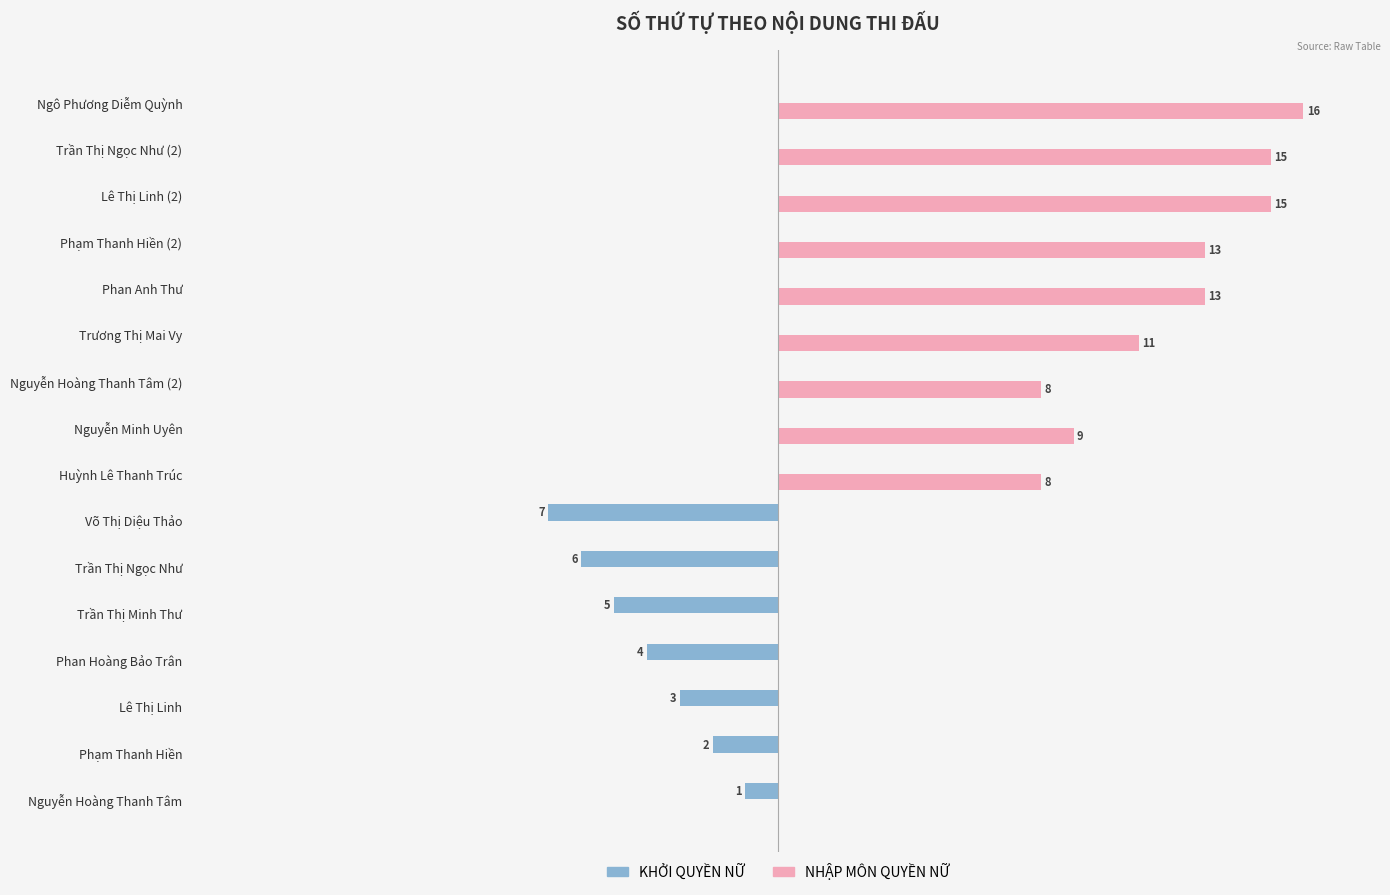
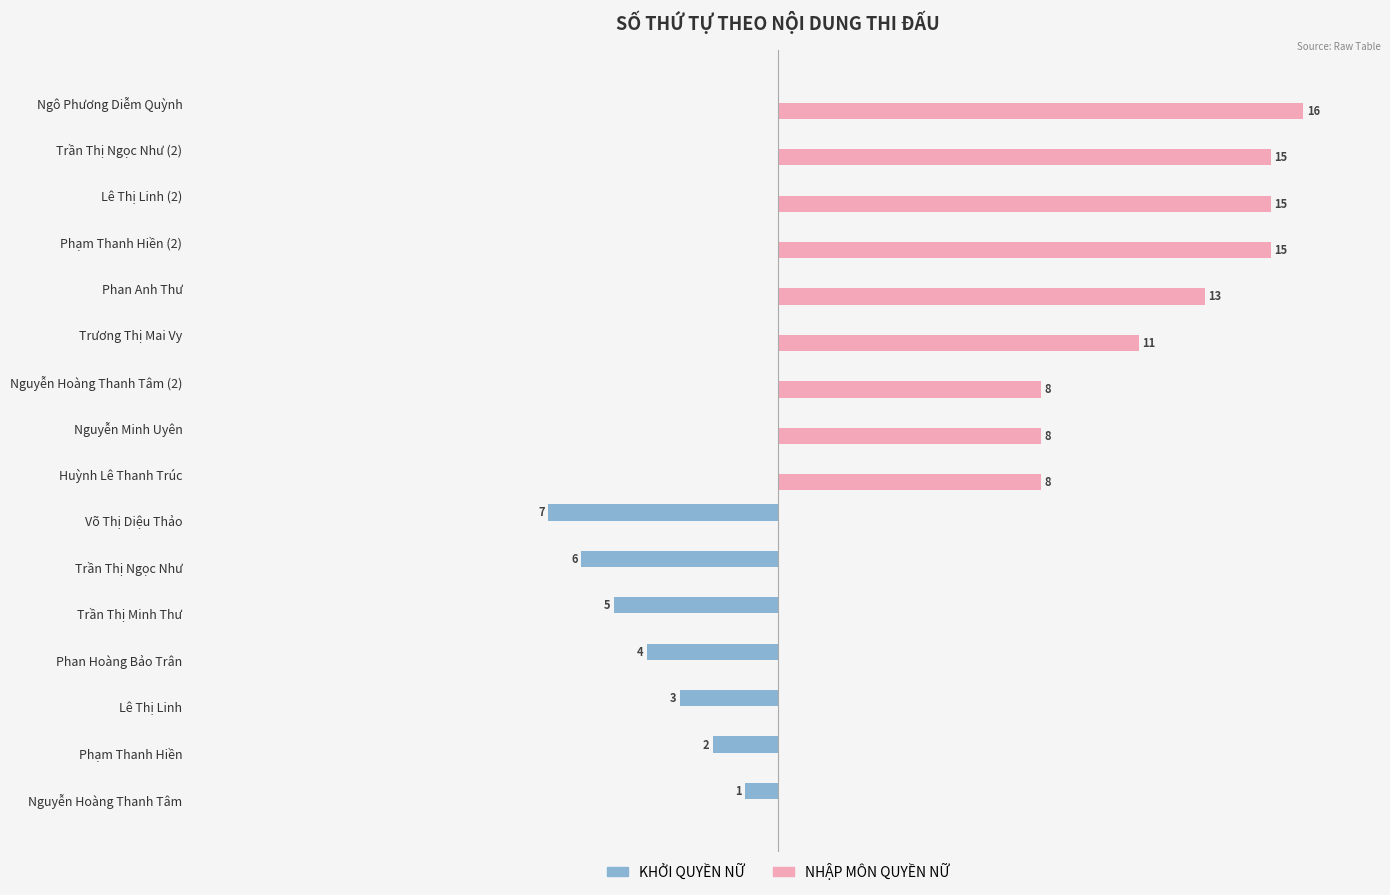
  {
    "NHẬP MÔN QUYỀN NỮ": {
      "Ngô Phương Diễm Quỳnh": 16,
      "Trần Thị Ngọc Như (2)": 15,
      "Lê Thị Linh (2)": 15,
-     "Phạm Thanh Hiền (2)": 13,
+     "Phạm Thanh Hiền (2)": 15,
      "Phan Anh Thư": 13,
      "Trương Thị Mai Vy": 11,
      "Nguyễn Hoàng Thanh Tâm (2)": 8,
-     "Nguyễn Minh Uyên": 9,
+     "Nguyễn Minh Uyên": 8,
      "Huỳnh Lê Thanh Trúc": 8
    }
  }
